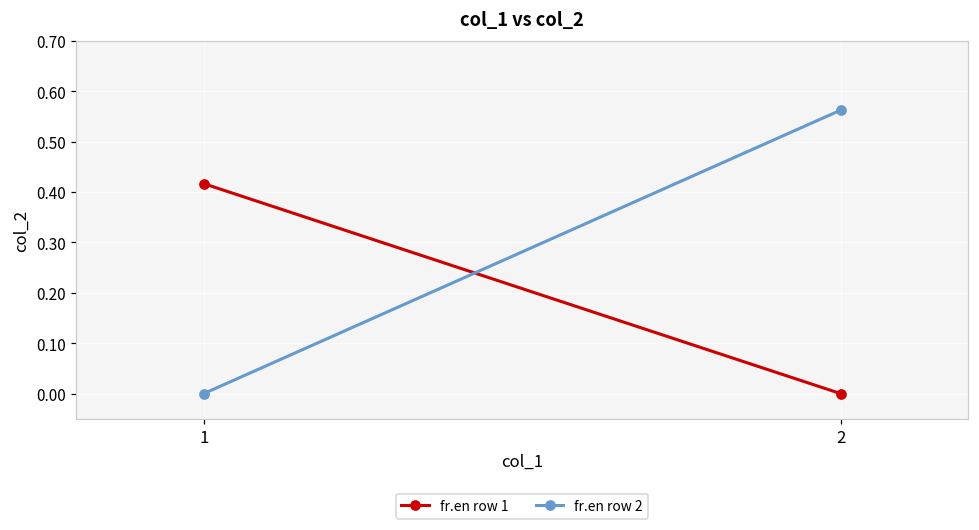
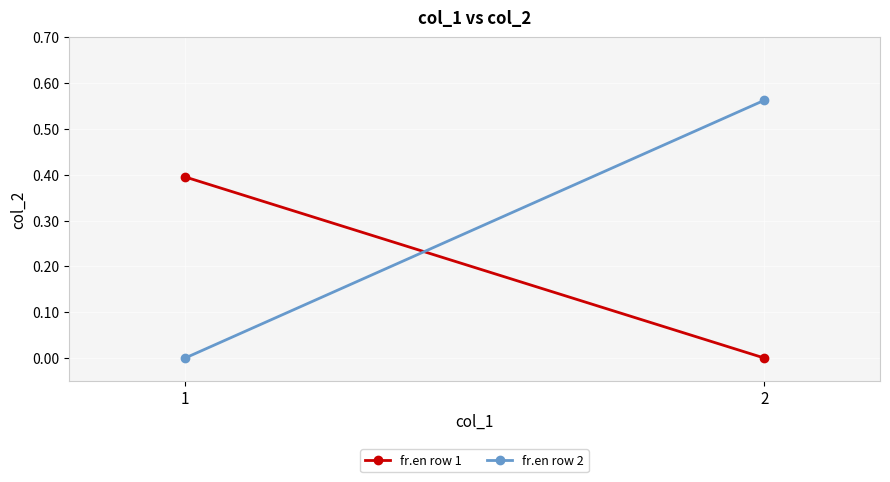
  {
    "fr.en row 1": {
-     "1": 0.42,
+     "1": 0.40,
      "2": 0.00
    },
    "fr.en row 2": {
      "1": 0.00,
      "2": 0.56
    }
  }
